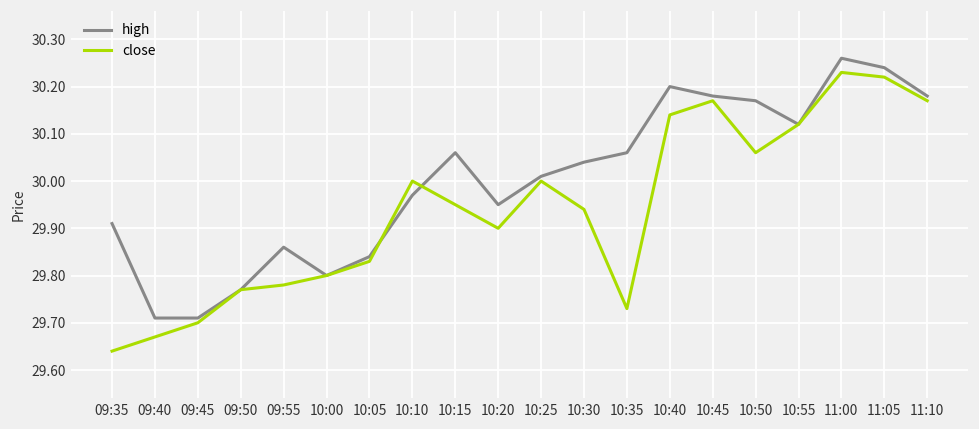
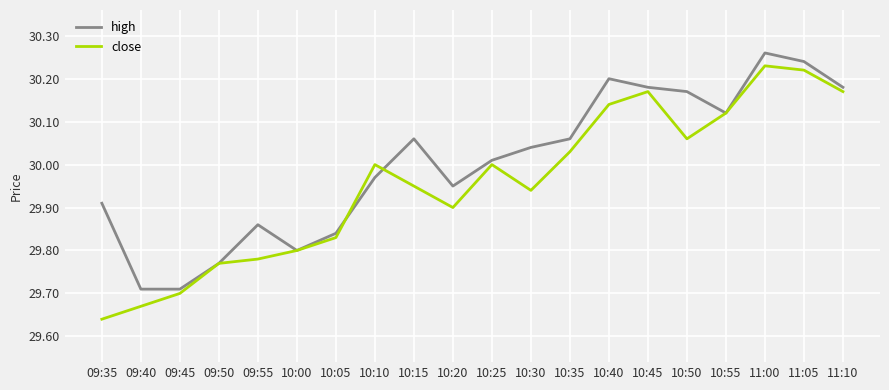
  {
    "high": {
      "09:35": 29.91,
      "09:40": 29.71,
      "09:45": 29.71,
      "09:55": 29.86,
      "10:05": 29.84,
      "10:10": 29.97,
      "10:15": 30.06,
      "10:20": 29.95,
      "10:25": 30.01,
      "10:30": 30.04,
      "10:35": 30.06,
      "10:40": 30.20,
      "10:45": 30.18,
      "10:50": 30.17,
      "11:00": 30.26,
      "11:05": 30.24,
      "11:10": 30.18
    },
    "close": {
      "09:35": 29.64,
      "09:40": 29.67,
      "09:45": 29.70,
      "09:55": 29.78,
      "10:05": 29.83,
      "10:10": 30.00,
      "10:15": 29.95,
      "10:20": 29.90,
      "10:25": 30.00,
      "10:30": 29.94,
-     "10:35": 29.73,
+     "10:35": 30.03,
      "10:40": 30.14,
      "10:45": 30.17,
      "10:50": 30.06,
      "11:00": 30.23,
      "11:05": 30.22,
      "11:10": 30.17
    }
  }
